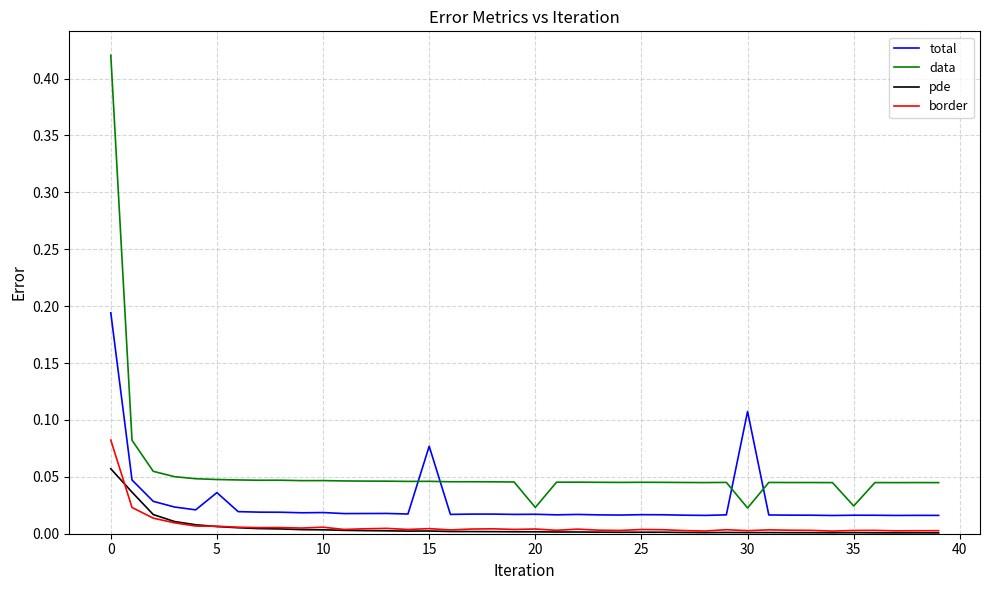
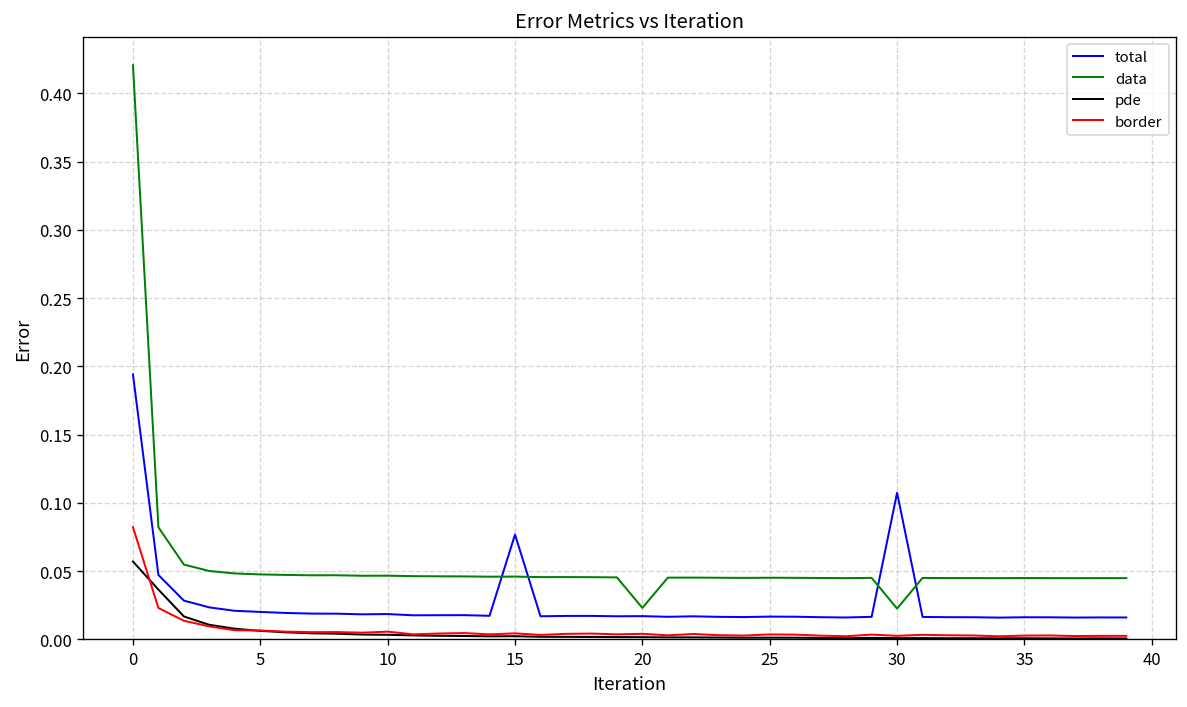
  {
    "total": {
      "0": 0.194,
-     "5": 0.036,
+     "5": 0.020,
      "10": 0.019,
      "15": 0.077,
      "20": 0.017,
      "25": 0.017,
      "30": 0.107,
      "35": 0.016
    },
    "data": {
      "0": 0.420,
      "5": 0.048,
      "10": 0.047,
      "15": 0.046,
      "20": 0.023,
      "25": 0.045,
      "30": 0.023,
-     "35": 0.024
+     "35": 0.045
    },
    "pde": {
      "0": 0.057,
      "10": 0.003,
      "20": 0.002,
      "25": 0.001
    },
    "border": {
      "0": 0.082,
      "10": 0.006,
      "20": 0.004,
      "25": 0.004
    }
  }
